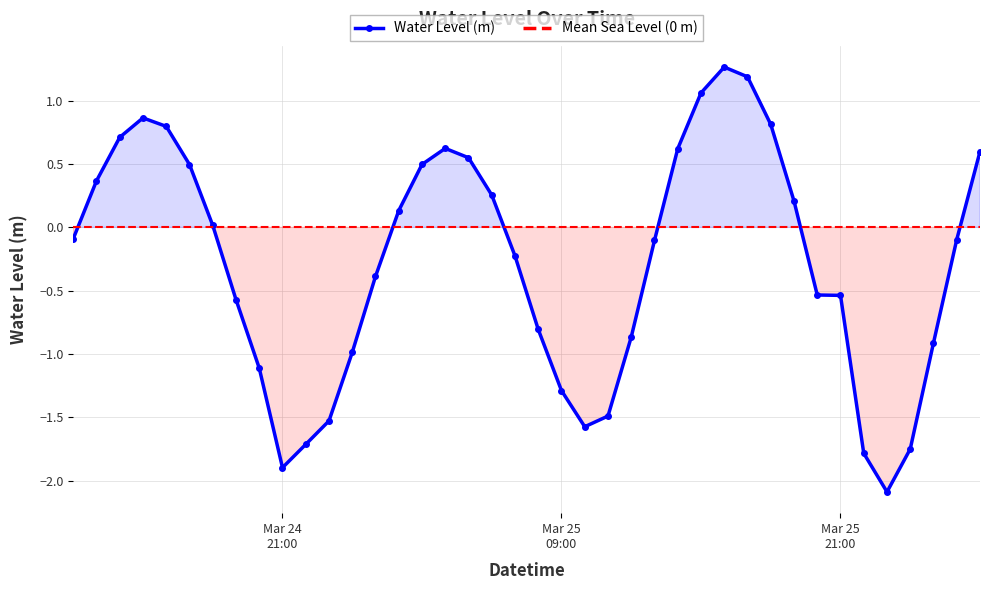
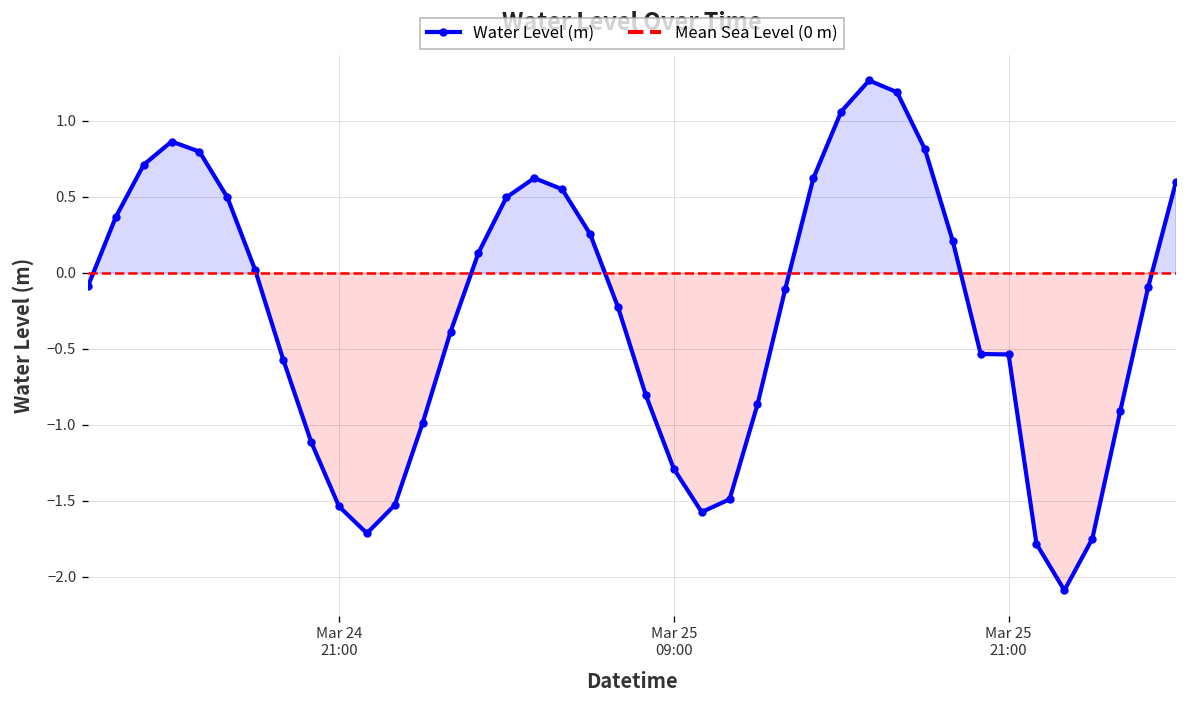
  {
    "Water Level (m)": {
-     "Mar 24 21:00": -1.90,
+     "Mar 24 21:00": -1.54,
      "Mar 25 09:00": -1.29,
      "Mar 25 21:00": -0.54
    },
    "Mean Sea Level (0 m)": {
      "Mar 24 21:00": 0.00,
      "Mar 25 09:00": 0.00,
      "Mar 25 21:00": 0.00
    }
  }
